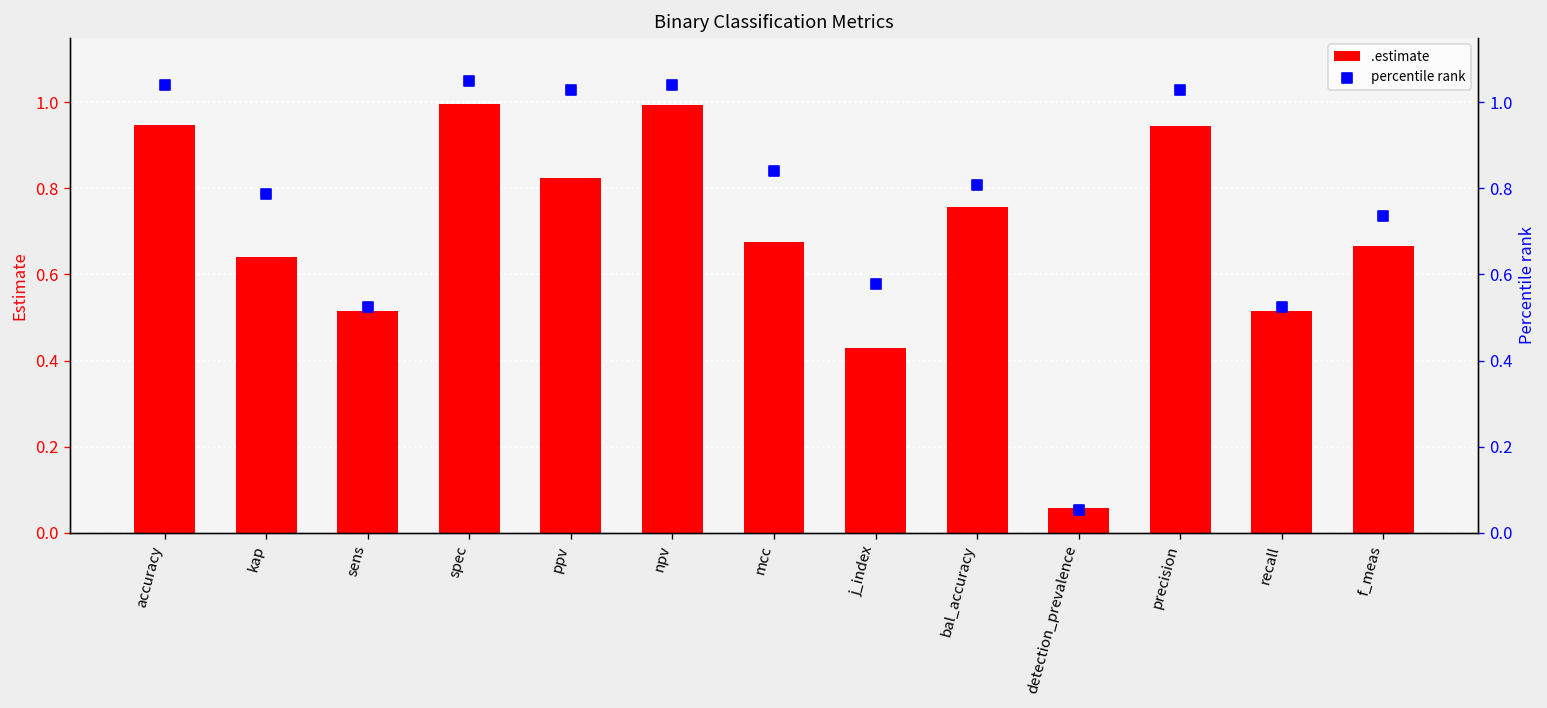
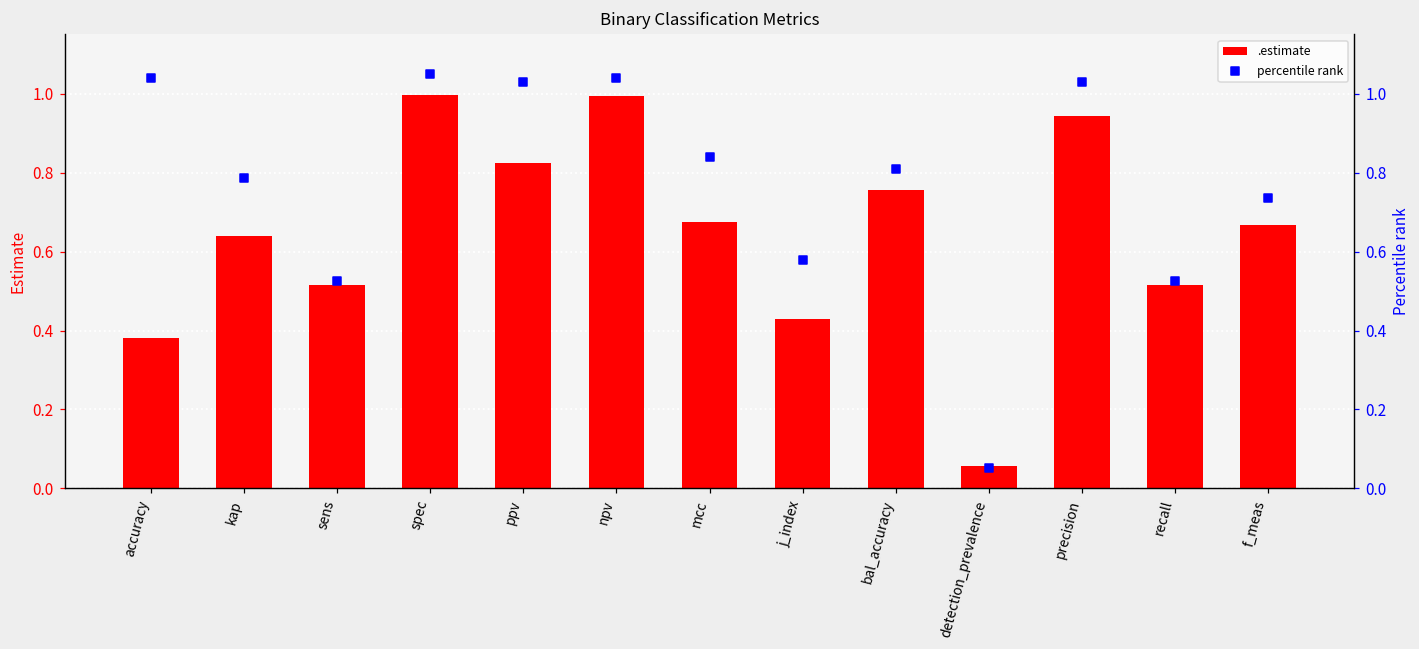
  {
    ".estimate": {
-     "accuracy": 0.95,
+     "accuracy": 0.38,
      "kap": 0.64,
      "sens": 0.52,
      "spec": 1.00,
      "ppv": 0.82,
      "npv": 0.99,
      "mcc": 0.68,
      "j_index": 0.43,
      "bal_accuracy": 0.76,
      "detection_prevalence": 0.06,
      "precision": 0.94,
      "recall": 0.52,
      "f_meas": 0.67
    }
  }
